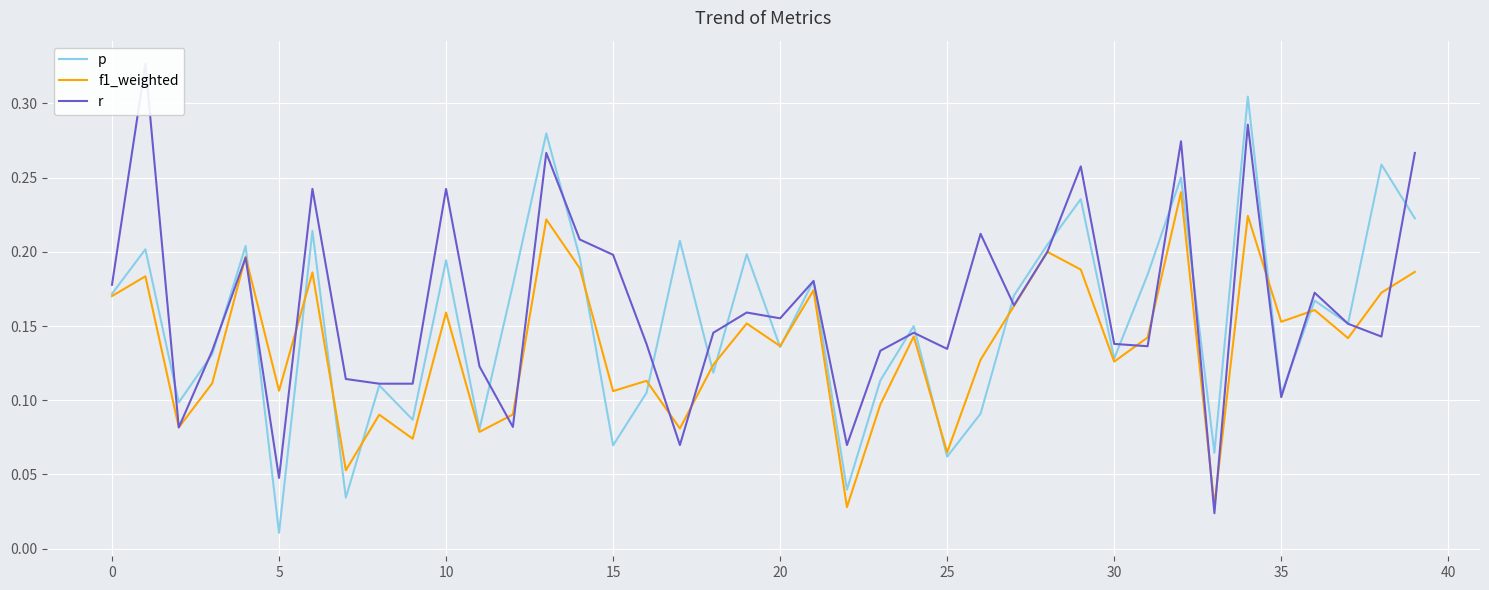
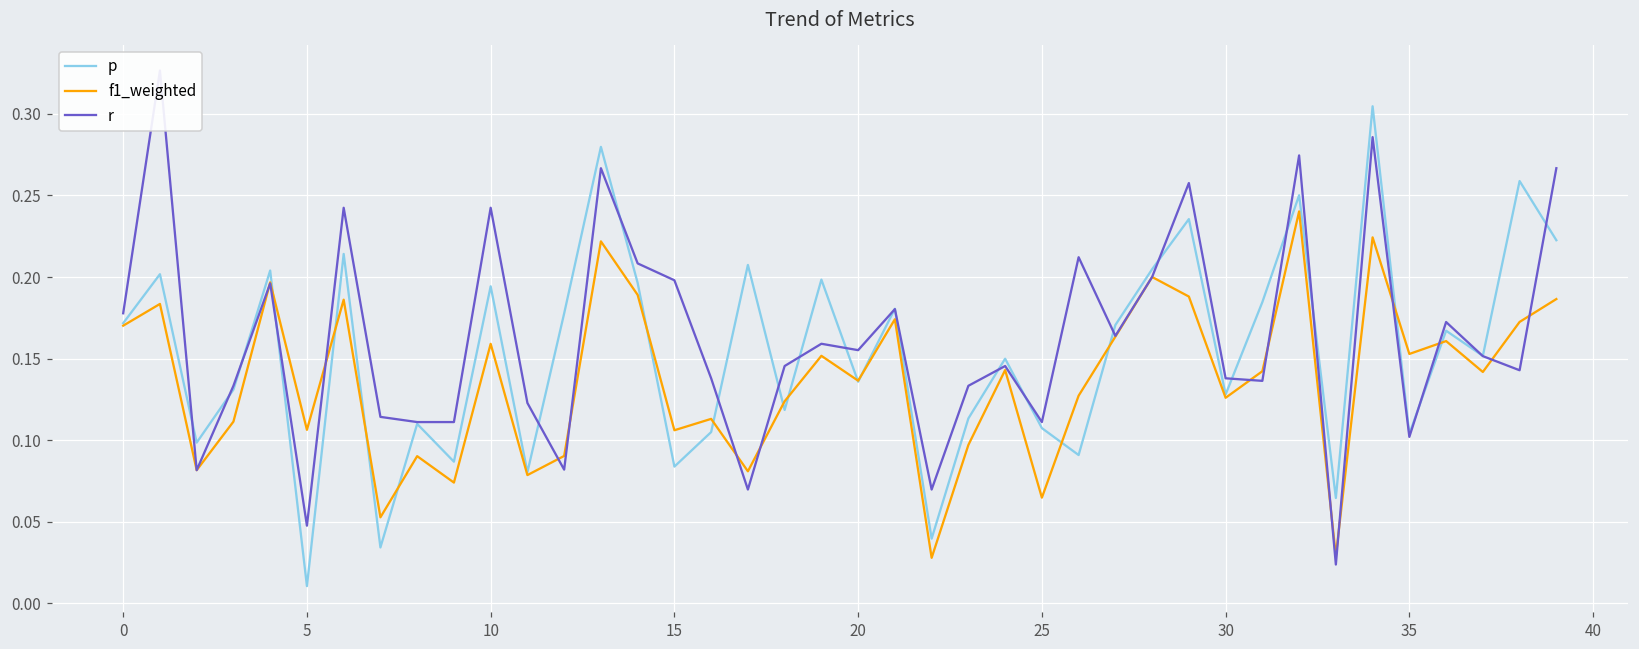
  {
    "p": {
      "5": 0.011,
      "10": 0.194,
-     "15": 0.070,
-     "25": 0.062,
+     "15": 0.084,
+     "25": 0.107,
      "30": 0.128,
      "35": 0.104
    },
    "f1_weighted": {
      "5": 0.106,
      "10": 0.159,
      "15": 0.106,
      "25": 0.065,
      "30": 0.126,
      "35": 0.153
    },
    "r": {
      "0": 0.178,
      "5": 0.048,
      "10": 0.242,
      "15": 0.198,
      "20": 0.155,
-     "25": 0.135,
+     "25": 0.111,
      "30": 0.138,
      "35": 0.102
    }
  }
